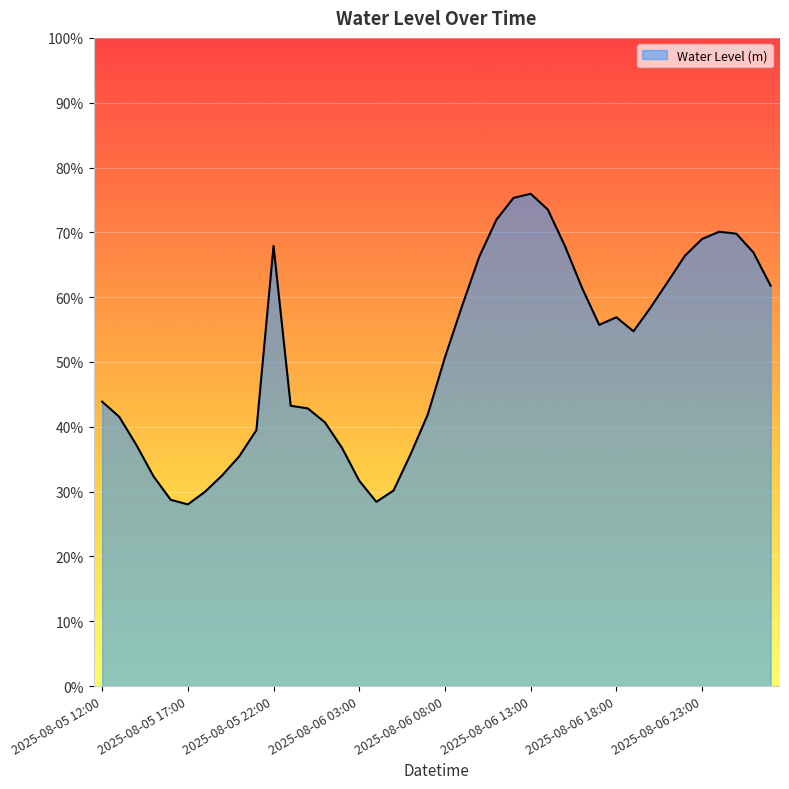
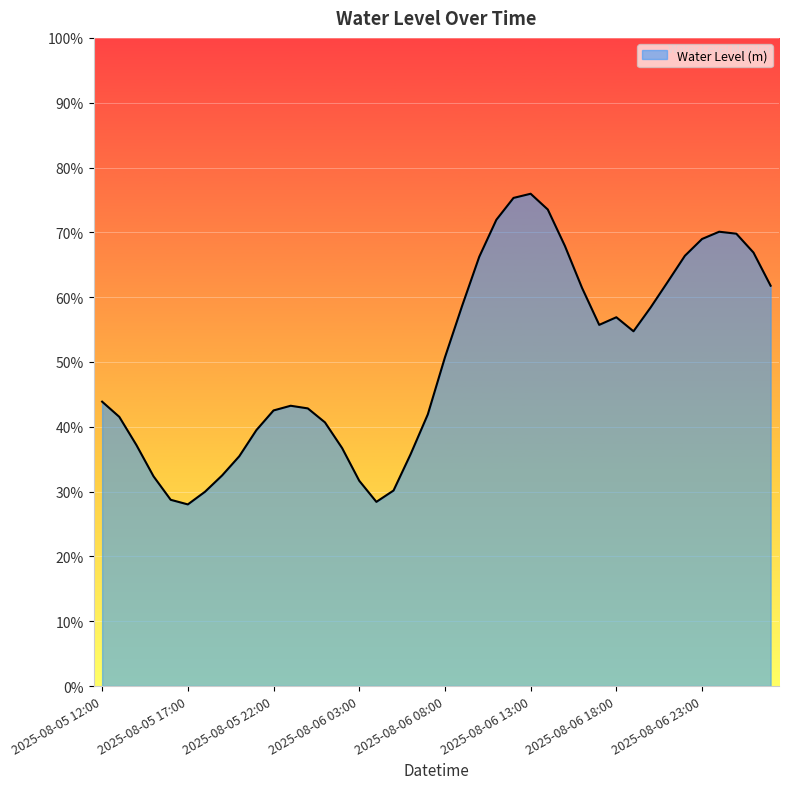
  {
    "2025-08-05 12:00": "44%",
    "2025-08-05 17:00": "28%",
-   "2025-08-05 22:00": "68%",
+   "2025-08-05 22:00": "43%",
    "2025-08-06 03:00": "32%",
    "2025-08-06 08:00": "51%",
    "2025-08-06 13:00": "76%",
    "2025-08-06 18:00": "57%",
    "2025-08-06 23:00": "69%"
  }
